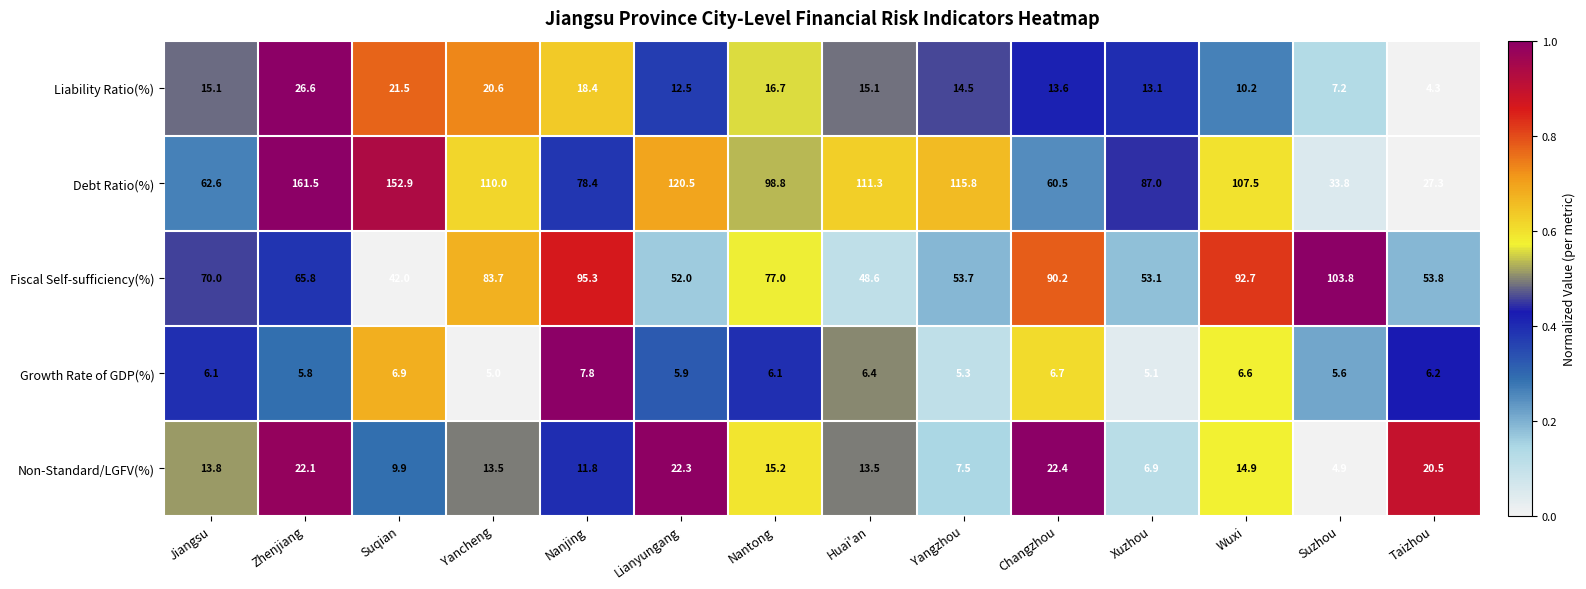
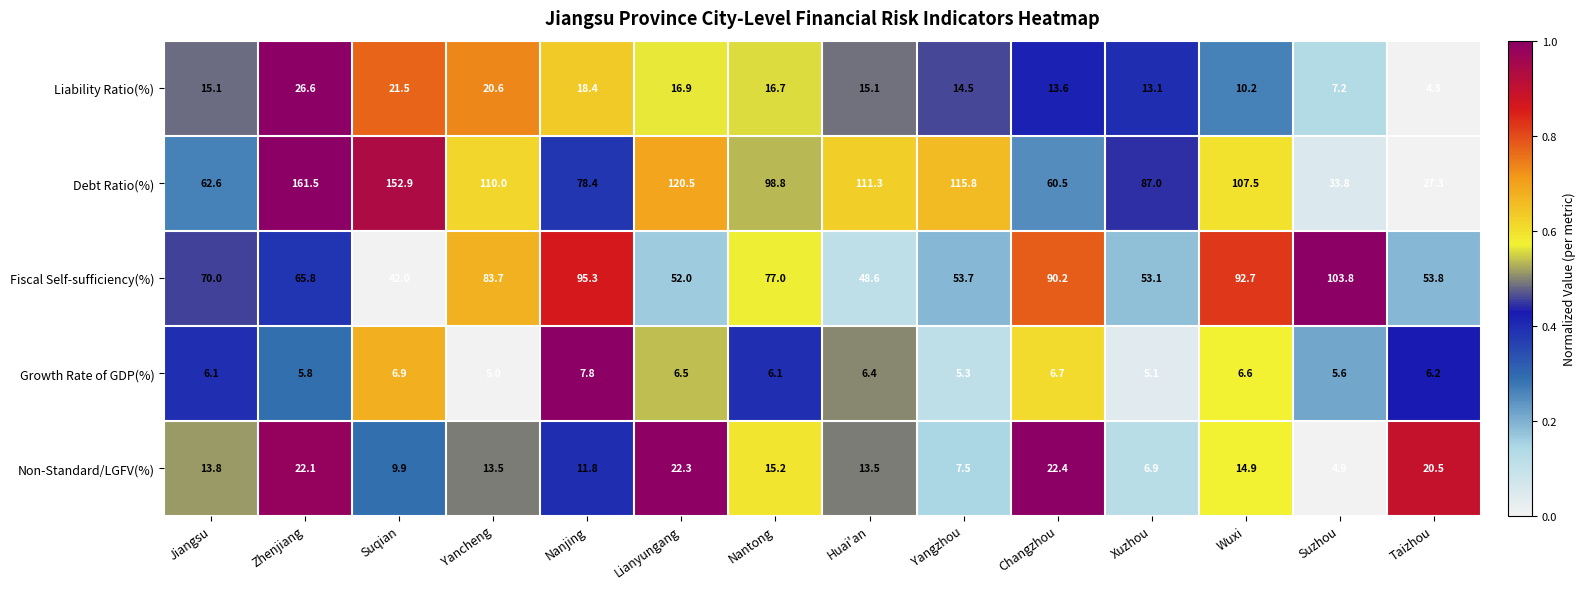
  {
    "Liability Ratio(%)": {
      "Jiangsu": 15.1,
      "Zhenjiang": 26.6,
      "Suqian": 21.5,
      "Yancheng": 20.6,
      "Nanjing": 18.4,
-     "Lianyungang": 12.5,
+     "Lianyungang": 16.9,
      "Nantong": 16.7,
      "Huai'an": 15.1,
      "Yangzhou": 14.5,
      "Changzhou": 13.6,
      "Xuzhou": 13.1,
      "Wuxi": 10.2,
      "Suzhou": 7.2
    },
    "Debt Ratio(%)": {
      "Jiangsu": 62.6,
      "Zhenjiang": 161.5,
      "Suqian": 152.9,
      "Yancheng": 110.0,
      "Nanjing": 78.4,
      "Lianyungang": 120.5,
      "Nantong": 98.8,
      "Huai'an": 111.3,
      "Yangzhou": 115.8,
      "Changzhou": 60.5,
      "Xuzhou": 87.0,
      "Wuxi": 107.5
    },
    "Fiscal Self-sufficiency(%)": {
      "Jiangsu": 70.0,
      "Zhenjiang": 65.8,
      "Yancheng": 83.7,
      "Nanjing": 95.3,
      "Lianyungang": 52.0,
      "Nantong": 77.0,
      "Huai'an": 48.6,
      "Yangzhou": 53.7,
      "Changzhou": 90.2,
      "Xuzhou": 53.1,
      "Wuxi": 92.7,
      "Suzhou": 103.8,
      "Taizhou": 53.8
    },
    "Growth Rate of GDP(%)": {
      "Jiangsu": 6.1,
      "Zhenjiang": 5.8,
      "Suqian": 6.9,
      "Nanjing": 7.8,
-     "Lianyungang": 5.9,
+     "Lianyungang": 6.5,
      "Nantong": 6.1,
      "Huai'an": 6.4,
      "Yangzhou": 5.3,
      "Changzhou": 6.7,
      "Wuxi": 6.6,
      "Suzhou": 5.6,
      "Taizhou": 6.2
    },
    "Non-Standard/LGFV(%)": {
      "Jiangsu": 13.8,
      "Zhenjiang": 22.1,
      "Suqian": 9.9,
      "Yancheng": 13.5,
      "Nanjing": 11.8,
      "Lianyungang": 22.3,
      "Nantong": 15.2,
      "Huai'an": 13.5,
      "Yangzhou": 7.5,
      "Changzhou": 22.4,
      "Xuzhou": 6.9,
      "Wuxi": 14.9,
      "Taizhou": 20.5
    }
  }
